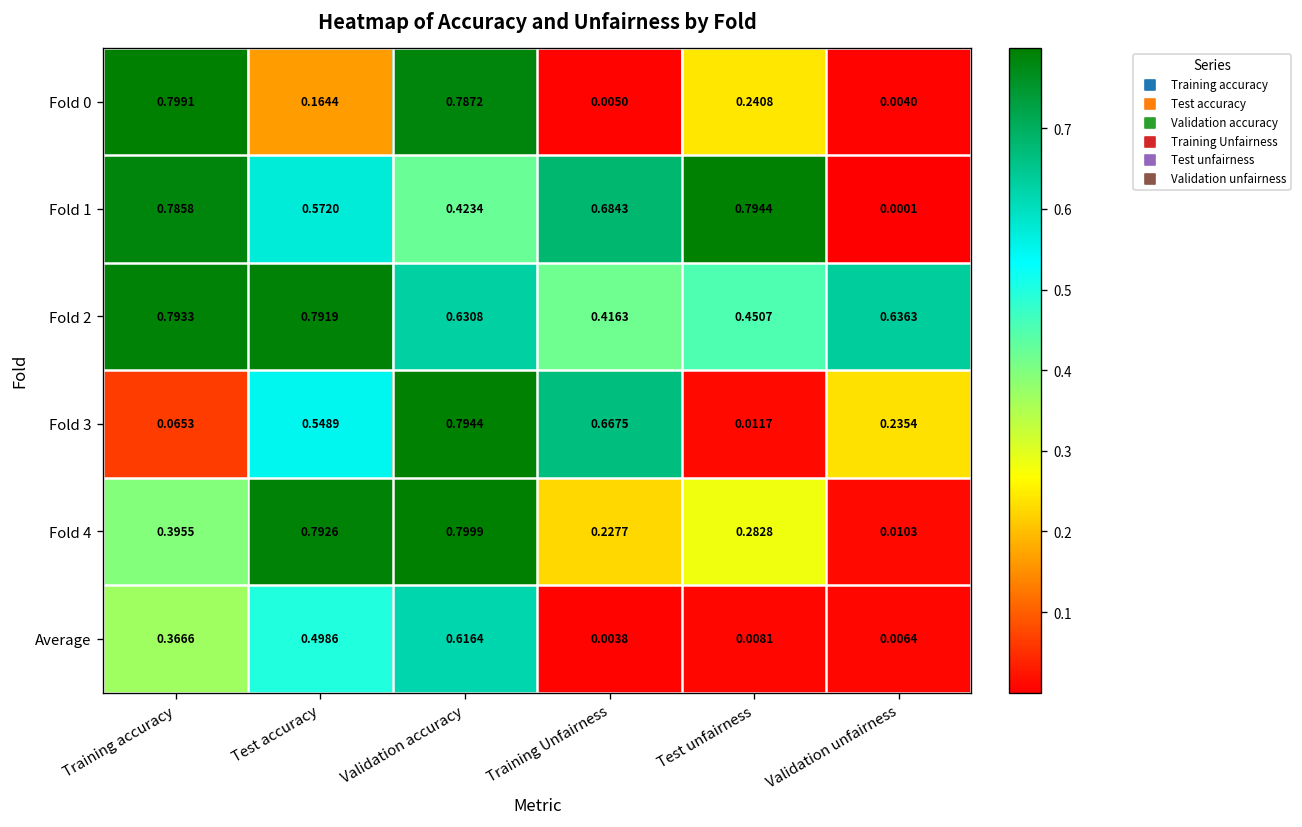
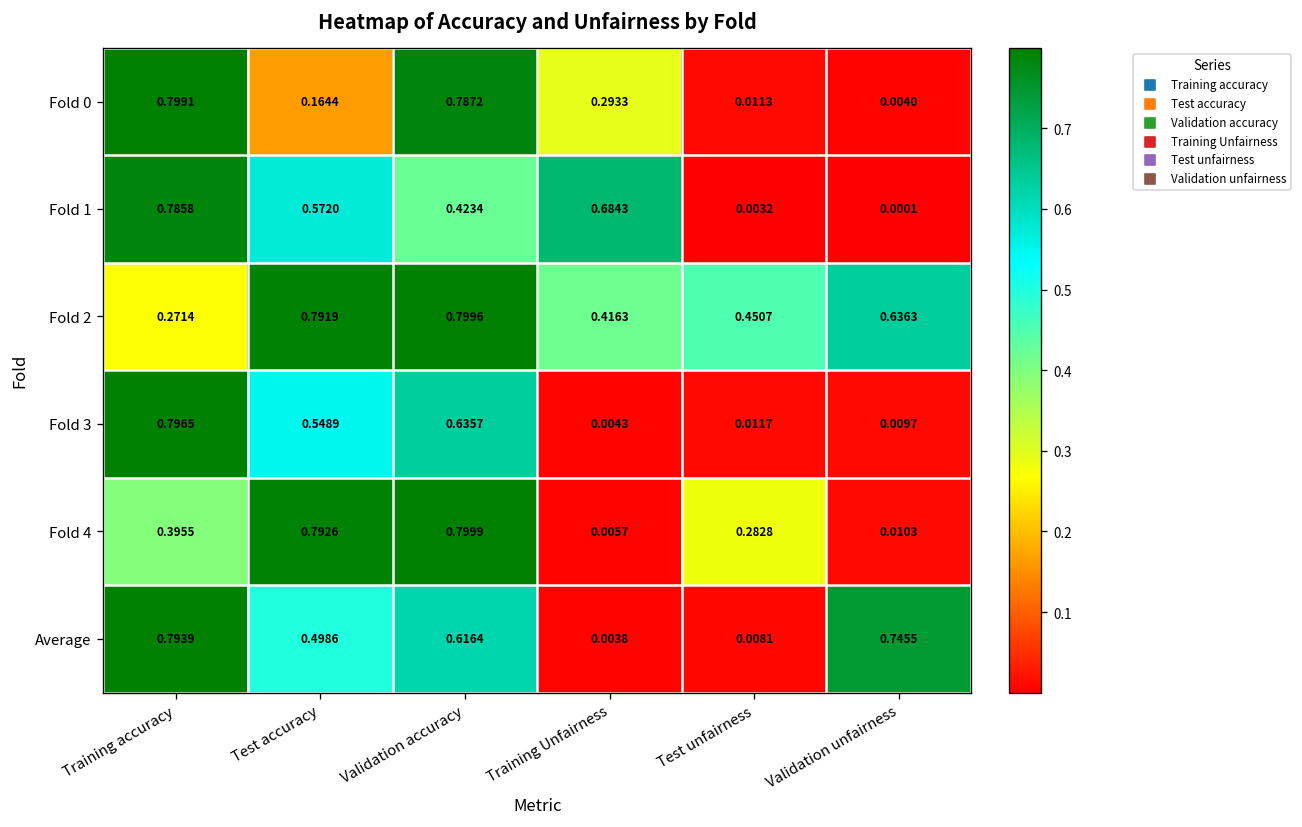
  {
    "Fold 0": {
      "Training accuracy": 0.7991,
      "Test accuracy": 0.1644,
      "Validation accuracy": 0.7872,
-     "Training Unfairness": 0.0050,
-     "Test unfairness": 0.2408,
+     "Training Unfairness": 0.2933,
+     "Test unfairness": 0.0113,
      "Validation unfairness": 0.0040
    },
    "Fold 1": {
      "Training accuracy": 0.7858,
      "Test accuracy": 0.5720,
      "Validation accuracy": 0.4234,
      "Training Unfairness": 0.6843,
-     "Test unfairness": 0.7944,
+     "Test unfairness": 0.0032,
      "Validation unfairness": 0.0001
    },
    "Fold 2": {
-     "Training accuracy": 0.7933,
+     "Training accuracy": 0.2714,
      "Test accuracy": 0.7919,
-     "Validation accuracy": 0.6308,
+     "Validation accuracy": 0.7996,
      "Training Unfairness": 0.4163,
      "Test unfairness": 0.4507,
      "Validation unfairness": 0.6363
    },
    "Fold 3": {
-     "Training accuracy": 0.0653,
+     "Training accuracy": 0.7965,
      "Test accuracy": 0.5489,
-     "Validation accuracy": 0.7944,
-     "Training Unfairness": 0.6675,
+     "Validation accuracy": 0.6357,
+     "Training Unfairness": 0.0043,
      "Test unfairness": 0.0117,
-     "Validation unfairness": 0.2354
+     "Validation unfairness": 0.0097
    },
    "Fold 4": {
      "Training accuracy": 0.3955,
      "Test accuracy": 0.7926,
      "Validation accuracy": 0.7999,
-     "Training Unfairness": 0.2277,
+     "Training Unfairness": 0.0057,
      "Test unfairness": 0.2828,
      "Validation unfairness": 0.0103
    },
    "Average": {
-     "Training accuracy": 0.3666,
+     "Training accuracy": 0.7939,
      "Test accuracy": 0.4986,
      "Validation accuracy": 0.6164,
      "Training Unfairness": 0.0038,
      "Test unfairness": 0.0081,
-     "Validation unfairness": 0.0064
+     "Validation unfairness": 0.7455
    }
  }
